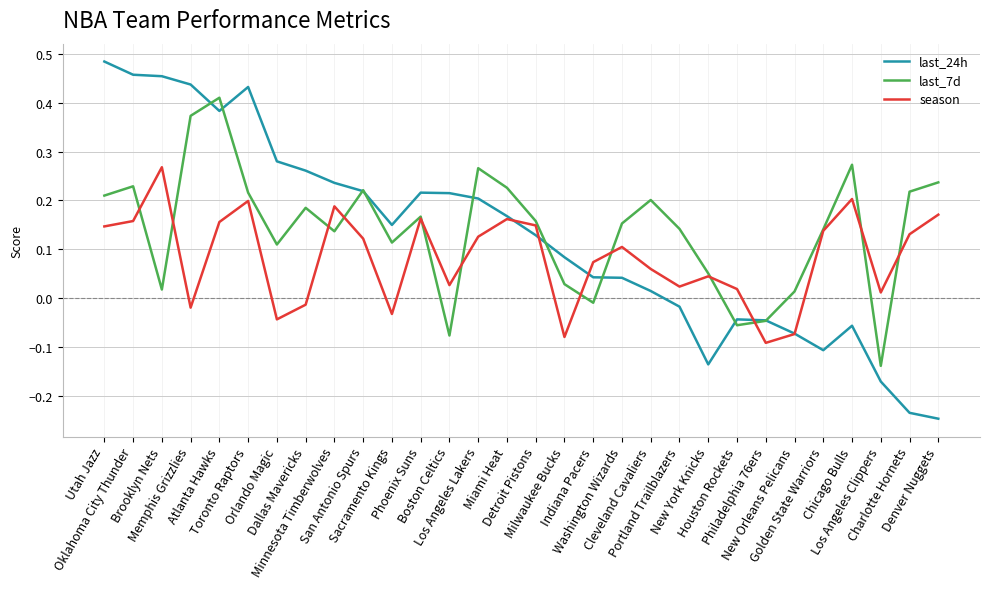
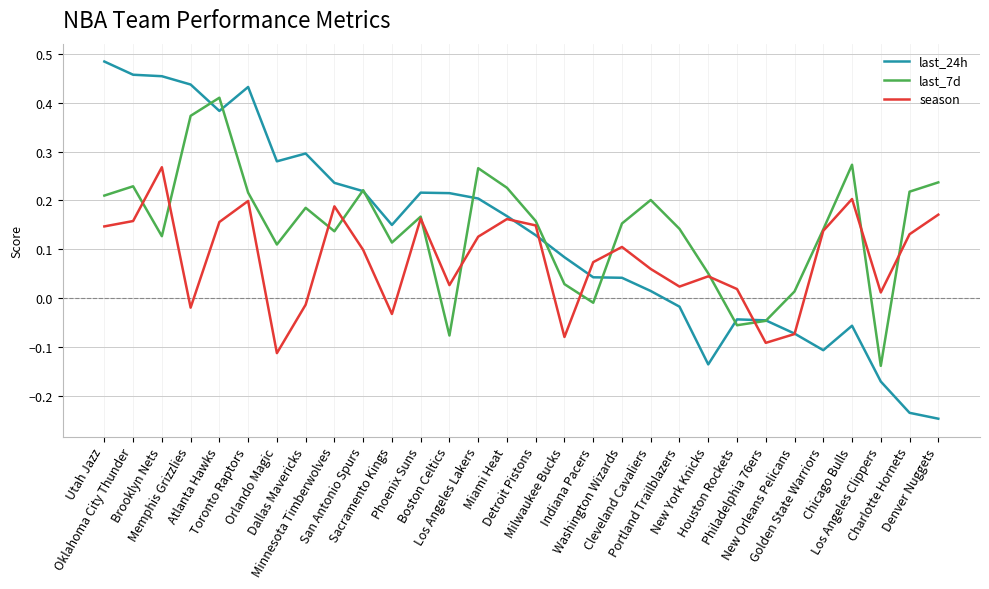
  {
    "last_24h": {
      "Utah Jazz": 0.48,
      "Oklahoma City Thunder": 0.46,
      "Brooklyn Nets": 0.45,
      "Memphis Grizzlies": 0.44,
      "Atlanta Hawks": 0.38,
      "Toronto Raptors": 0.43,
      "Orlando Magic": 0.28,
-     "Dallas Mavericks": 0.26,
+     "Dallas Mavericks": 0.30,
      "Minnesota Timberwolves": 0.24,
      "Sacramento Kings": 0.15,
      "Phoenix Suns": 0.22,
      "Boston Celtics": 0.22,
      "Los Angeles Lakers": 0.20,
      "Miami Heat": 0.17,
      "Detroit Pistons": 0.13,
      "Milwaukee Bucks": 0.08,
      "Indiana Pacers": 0.04,
      "Washington Wizards": 0.04,
      "Cleveland Cavaliers": 0.02,
      "Portland Trailblazers": -0.02,
      "New York Knicks": -0.14,
      "Houston Rockets": -0.04,
      "Golden State Warriors": -0.11,
      "Chicago Bulls": -0.06,
      "Los Angeles Clippers": -0.17,
      "Charlotte Hornets": -0.23,
      "Denver Nuggets": -0.25
    },
    "last_7d": {
      "Utah Jazz": 0.21,
      "Oklahoma City Thunder": 0.23,
-     "Brooklyn Nets": 0.02,
+     "Brooklyn Nets": 0.13,
      "Memphis Grizzlies": 0.37,
      "Atlanta Hawks": 0.41,
      "Toronto Raptors": 0.22,
      "Orlando Magic": 0.11,
      "Dallas Mavericks": 0.19,
      "Minnesota Timberwolves": 0.14,
      "Sacramento Kings": 0.11,
      "Boston Celtics": -0.08,
      "Los Angeles Lakers": 0.27,
      "Miami Heat": 0.23,
      "Detroit Pistons": 0.16,
      "Milwaukee Bucks": 0.03,
      "Indiana Pacers": -0.01,
      "Washington Wizards": 0.15,
      "Cleveland Cavaliers": 0.20,
      "Portland Trailblazers": 0.14,
      "New York Knicks": 0.05,
      "Houston Rockets": -0.06,
      "New Orleans Pelicans": 0.01,
      "Chicago Bulls": 0.27,
      "Los Angeles Clippers": -0.14,
      "Charlotte Hornets": 0.22,
      "Denver Nuggets": 0.24
    },
    "season": {
      "Utah Jazz": 0.15,
      "Oklahoma City Thunder": 0.16,
      "Brooklyn Nets": 0.27,
      "Memphis Grizzlies": -0.02,
      "Atlanta Hawks": 0.16,
      "Toronto Raptors": 0.20,
-     "Orlando Magic": -0.04,
+     "Orlando Magic": -0.11,
      "Dallas Mavericks": -0.01,
      "Minnesota Timberwolves": 0.19,
-     "San Antonio Spurs": 0.12,
+     "San Antonio Spurs": 0.10,
      "Sacramento Kings": -0.03,
      "Boston Celtics": 0.03,
      "Los Angeles Lakers": 0.13,
      "Miami Heat": 0.16,
      "Detroit Pistons": 0.15,
      "Milwaukee Bucks": -0.08,
      "Indiana Pacers": 0.07,
      "Washington Wizards": 0.11,
      "Cleveland Cavaliers": 0.06,
      "Portland Trailblazers": 0.02,
      "New York Knicks": 0.05,
      "Houston Rockets": 0.02,
      "Philadelphia 76ers": -0.09,
      "Chicago Bulls": 0.20,
      "Los Angeles Clippers": 0.01,
      "Charlotte Hornets": 0.13,
      "Denver Nuggets": 0.17
    }
  }
